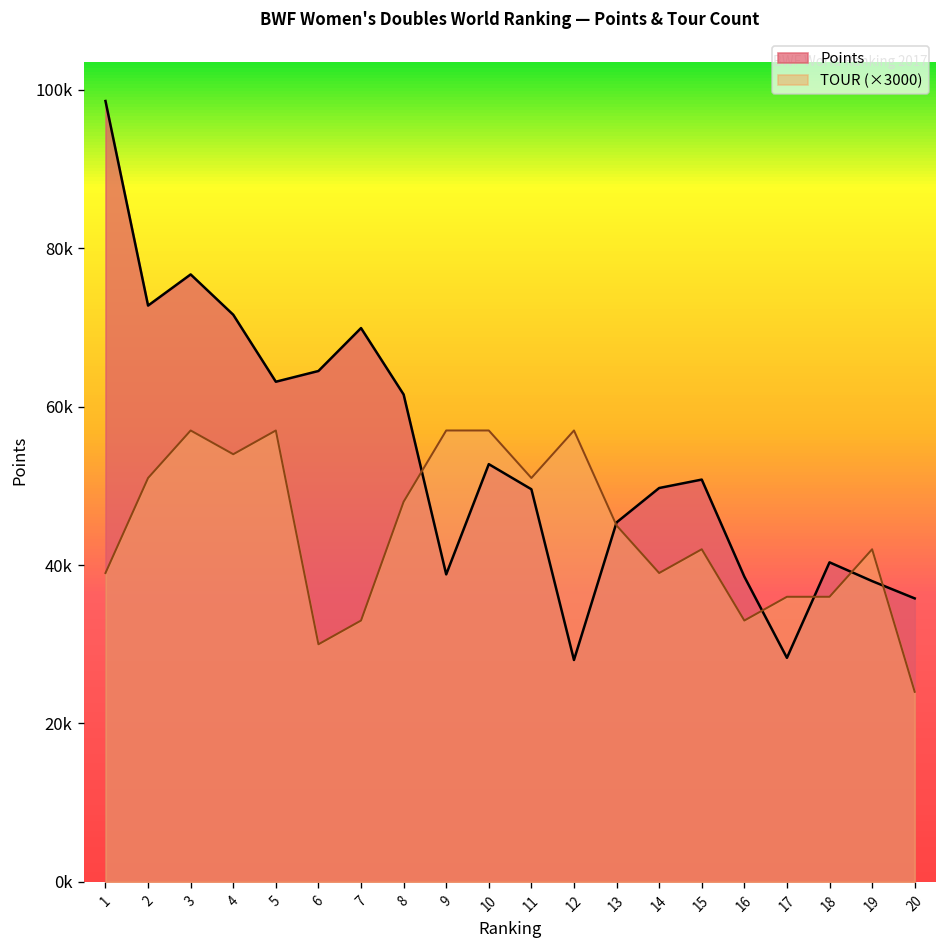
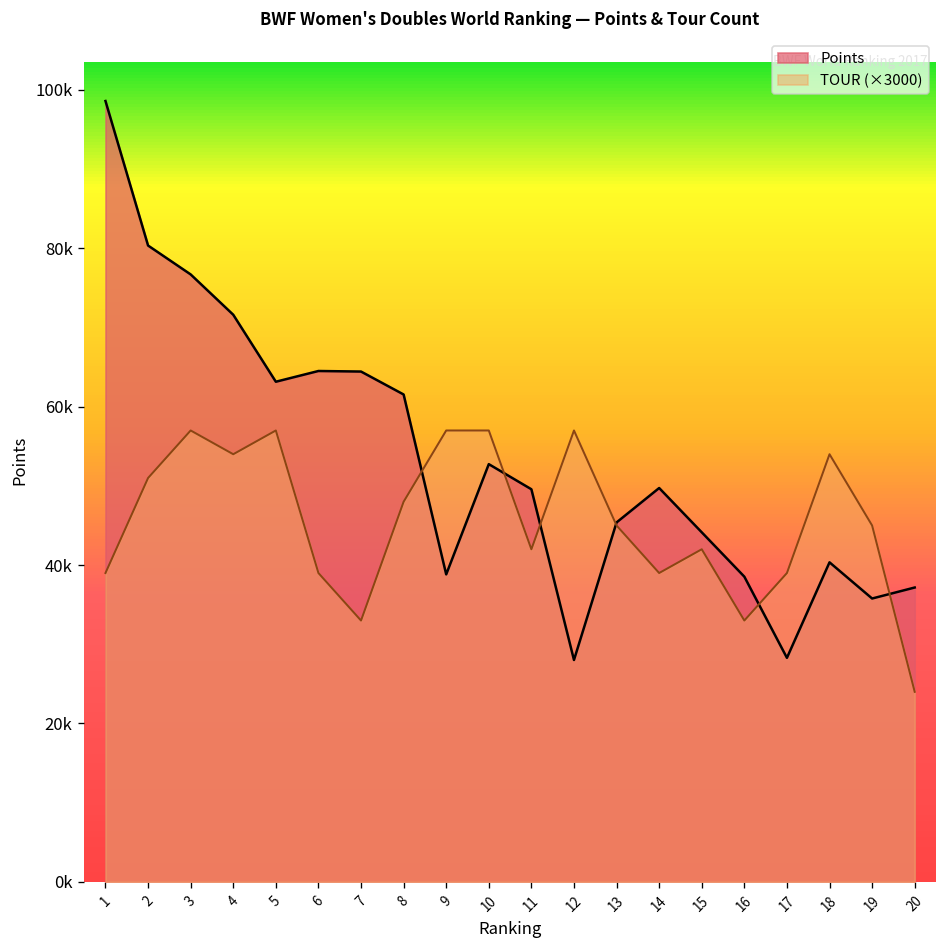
  {
    "Points": {
      "1": 99000,
-     "2": 73000,
+     "2": 80000,
      "3": 77000,
      "4": 72000,
      "5": 63000,
      "6": 65000,
-     "7": 70000,
+     "7": 64000,
      "8": 62000,
      "9": 39000,
      "10": 53000,
      "11": 50000,
      "12": 28000,
      "13": 45000,
      "14": 50000,
-     "15": 51000,
+     "15": 44000,
      "16": 39000,
      "17": 28000,
      "18": 40000,
-     "19": 38000,
-     "20": 36000
+     "19": 36000,
+     "20": 37000
    },
    "TOUR (×3000)": {
      "1": 39000,
      "2": 51000,
      "3": 57000,
      "4": 54000,
      "5": 57000,
-     "6": 30000,
+     "6": 39000,
      "7": 33000,
      "8": 48000,
      "9": 57000,
      "10": 57000,
-     "11": 51000,
+     "11": 42000,
      "12": 57000,
      "13": 45000,
      "14": 39000,
      "15": 42000,
      "16": 33000,
-     "17": 36000,
-     "18": 36000,
-     "19": 42000,
+     "17": 39000,
+     "18": 54000,
+     "19": 45000,
      "20": 24000
    }
  }
